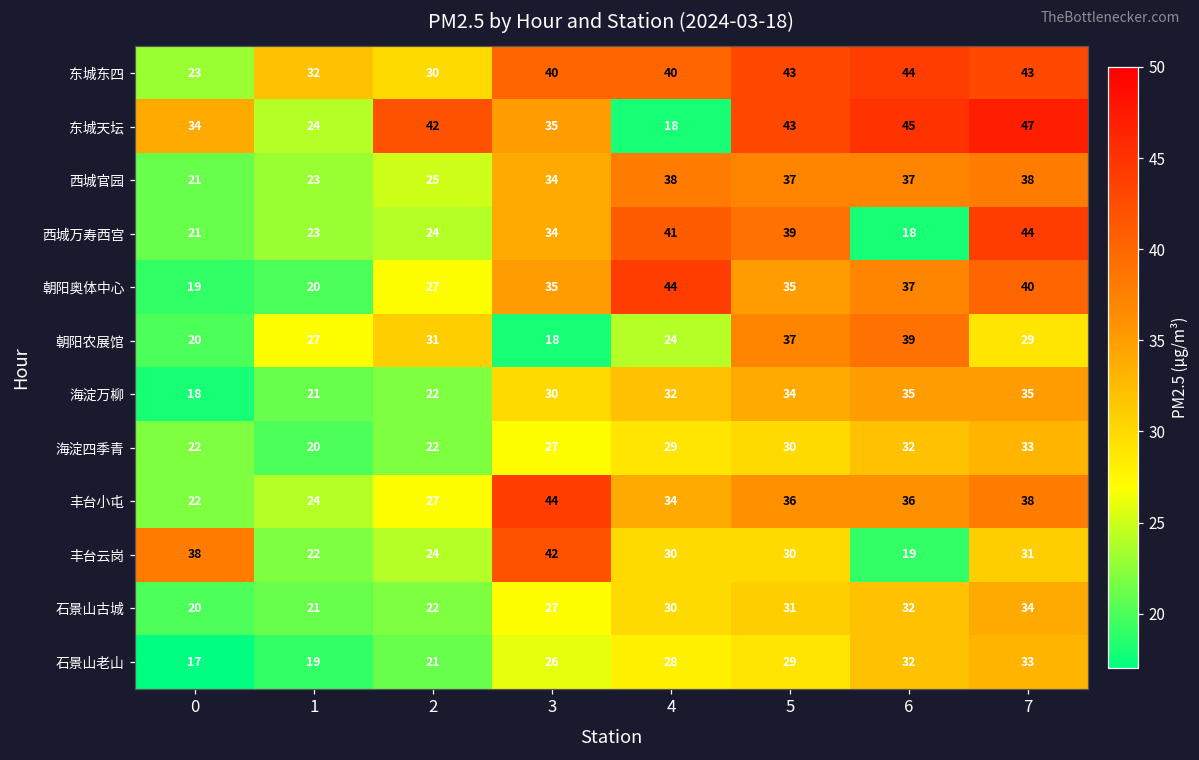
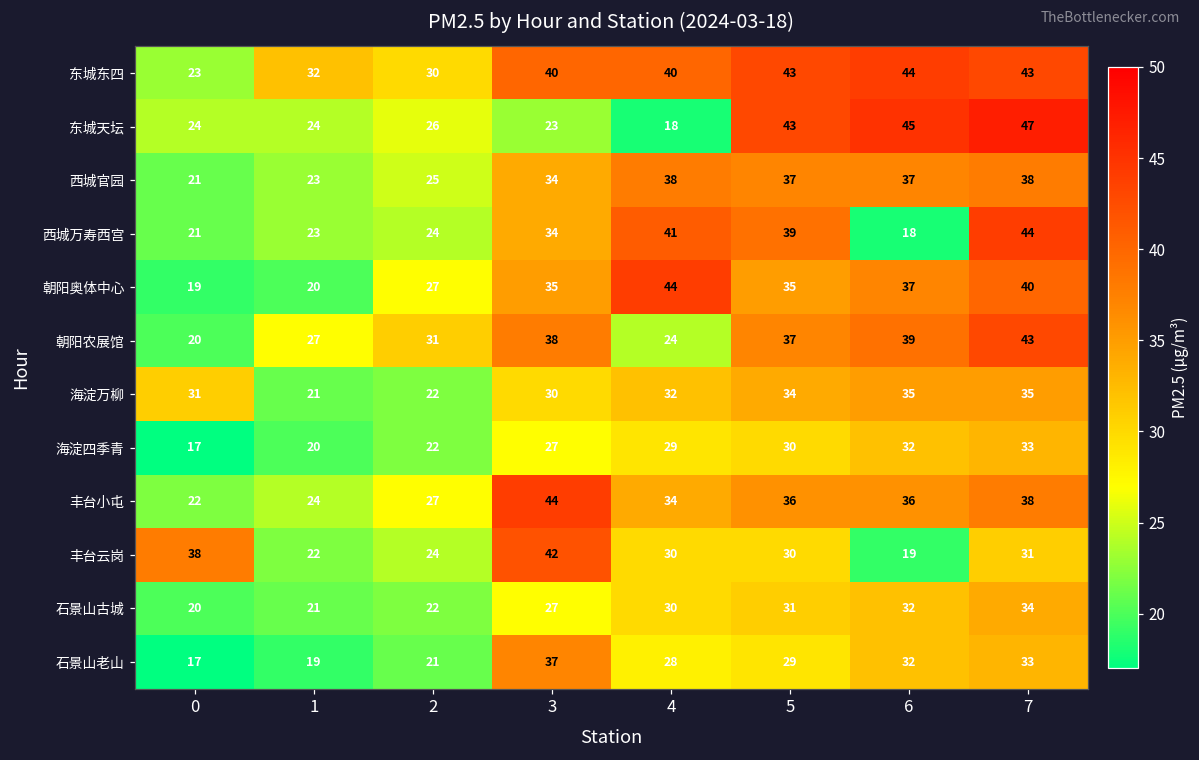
  {
    "东城东四": {
      "0": 23,
      "1": 32,
      "2": 30,
      "3": 40,
      "4": 40,
      "5": 43,
      "6": 44,
      "7": 43
    },
    "东城天坛": {
-     "0": 34,
+     "0": 24,
      "1": 24,
-     "2": 42,
-     "3": 35,
+     "2": 26,
+     "3": 23,
      "4": 18,
      "5": 43,
      "6": 45,
      "7": 47
    },
    "西城官园": {
      "0": 21,
      "1": 23,
      "2": 25,
      "3": 34,
      "4": 38,
      "5": 37,
      "6": 37,
      "7": 38
    },
    "西城万寿西宫": {
      "0": 21,
      "1": 23,
      "2": 24,
      "3": 34,
      "4": 41,
      "5": 39,
      "6": 18,
      "7": 44
    },
    "朝阳奥体中心": {
      "0": 19,
      "1": 20,
      "2": 27,
      "3": 35,
      "4": 44,
      "5": 35,
      "6": 37,
      "7": 40
    },
    "朝阳农展馆": {
      "0": 20,
      "1": 27,
      "2": 31,
-     "3": 18,
+     "3": 38,
      "4": 24,
      "5": 37,
      "6": 39,
-     "7": 29
+     "7": 43
    },
    "海淀万柳": {
-     "0": 18,
+     "0": 31,
      "1": 21,
      "2": 22,
      "3": 30,
      "4": 32,
      "5": 34,
      "6": 35,
      "7": 35
    },
    "海淀四季青": {
-     "0": 22,
+     "0": 17,
      "1": 20,
      "2": 22,
      "3": 27,
      "4": 29,
      "5": 30,
      "6": 32,
      "7": 33
    },
    "丰台小屯": {
      "0": 22,
      "1": 24,
      "2": 27,
      "3": 44,
      "4": 34,
      "5": 36,
      "6": 36,
      "7": 38
    },
    "丰台云岗": {
      "0": 38,
      "1": 22,
      "2": 24,
      "3": 42,
      "4": 30,
      "5": 30,
      "6": 19,
      "7": 31
    },
    "石景山古城": {
      "0": 20,
      "1": 21,
      "2": 22,
      "3": 27,
      "4": 30,
      "5": 31,
      "6": 32,
      "7": 34
    },
    "石景山老山": {
      "0": 17,
      "1": 19,
      "2": 21,
-     "3": 26,
+     "3": 37,
      "4": 28,
      "5": 29,
      "6": 32,
      "7": 33
    }
  }
